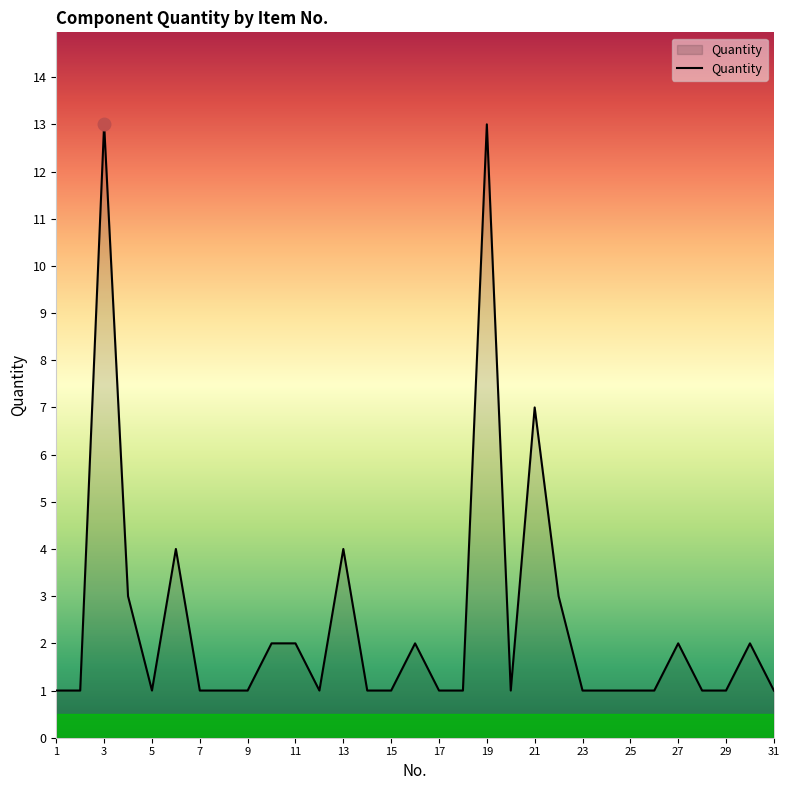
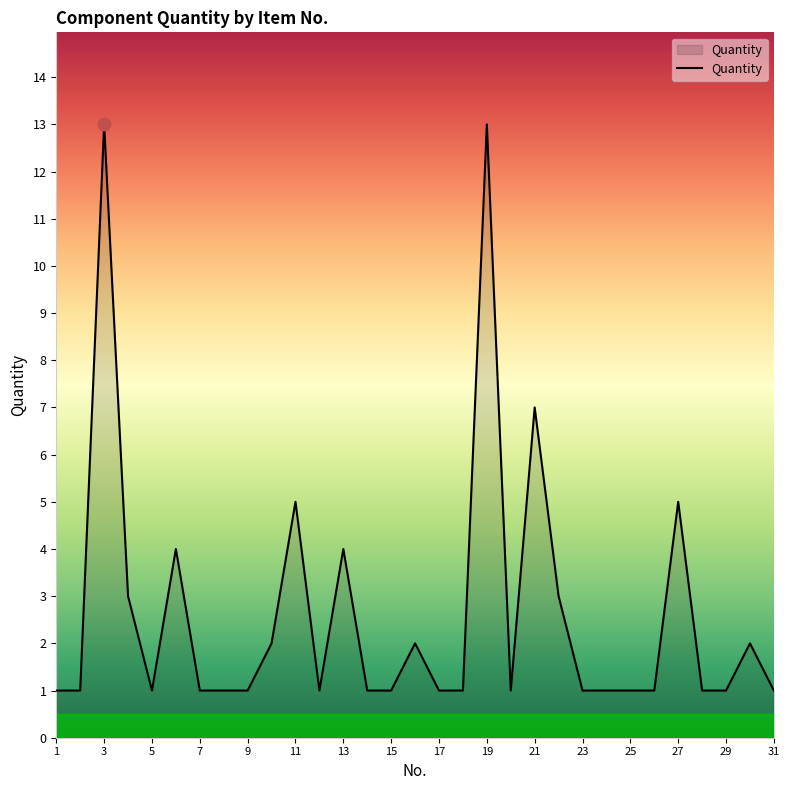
  {
    "Quantity": {
      "1": 1,
      "5": 1,
      "7": 1,
      "9": 1,
-     "11": 2,
+     "11": 5,
      "13": 4,
      "15": 1,
      "17": 1,
      "19": 13,
      "21": 7,
      "23": 1,
      "25": 1,
-     "27": 2,
+     "27": 5,
      "29": 1,
      "31": 1
    }
  }
